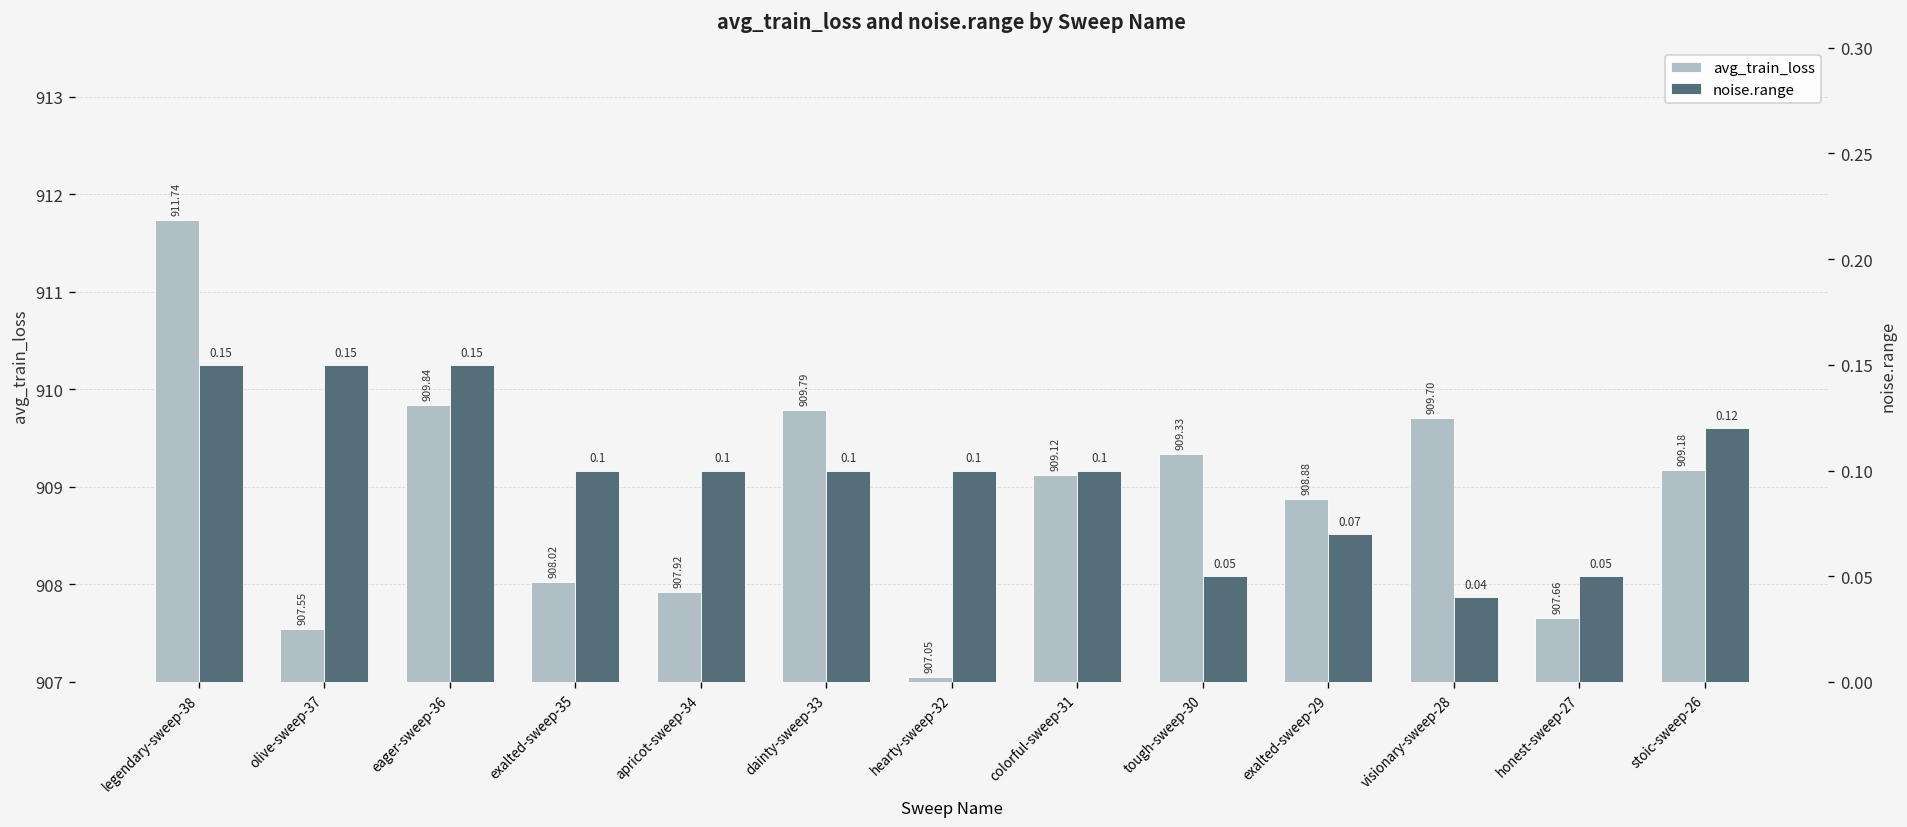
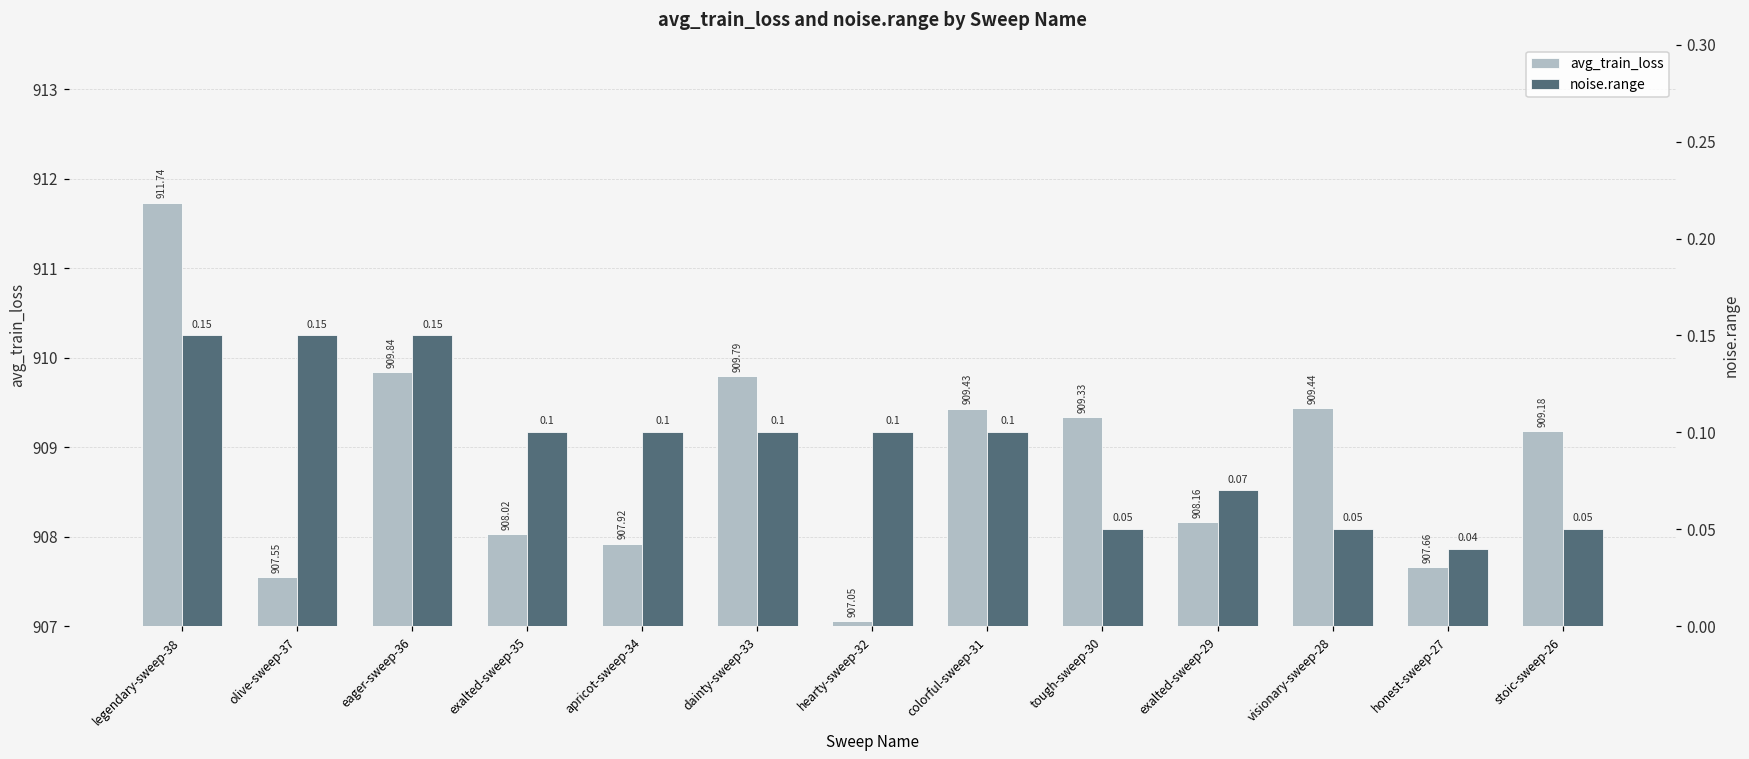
  {
    "avg_train_loss": {
      "legendary-sweep-38": 911.74,
      "olive-sweep-37": 907.55,
      "eager-sweep-36": 909.84,
      "exalted-sweep-35": 908.02,
      "apricot-sweep-34": 907.92,
      "dainty-sweep-33": 909.79,
      "hearty-sweep-32": 907.05,
-     "colorful-sweep-31": 909.12,
+     "colorful-sweep-31": 909.43,
      "tough-sweep-30": 909.33,
-     "exalted-sweep-29": 908.88,
-     "visionary-sweep-28": 909.70,
+     "exalted-sweep-29": 908.16,
+     "visionary-sweep-28": 909.44,
      "honest-sweep-27": 907.66,
      "stoic-sweep-26": 909.18
    },
    "noise.range": {
      "legendary-sweep-38": 0.15,
      "olive-sweep-37": 0.15,
      "eager-sweep-36": 0.15,
      "exalted-sweep-35": 0.1,
      "apricot-sweep-34": 0.1,
      "dainty-sweep-33": 0.1,
      "hearty-sweep-32": 0.1,
      "colorful-sweep-31": 0.1,
      "tough-sweep-30": 0.05,
      "exalted-sweep-29": 0.07,
-     "visionary-sweep-28": 0.04,
-     "honest-sweep-27": 0.05,
-     "stoic-sweep-26": 0.12
+     "visionary-sweep-28": 0.05,
+     "honest-sweep-27": 0.04,
+     "stoic-sweep-26": 0.05
    }
  }
